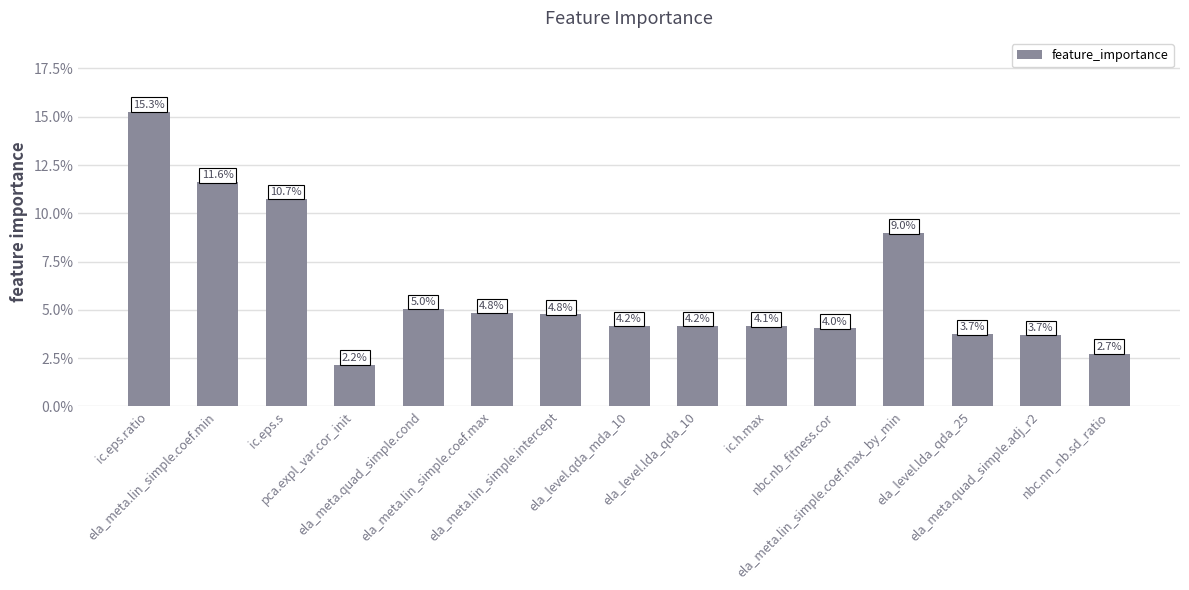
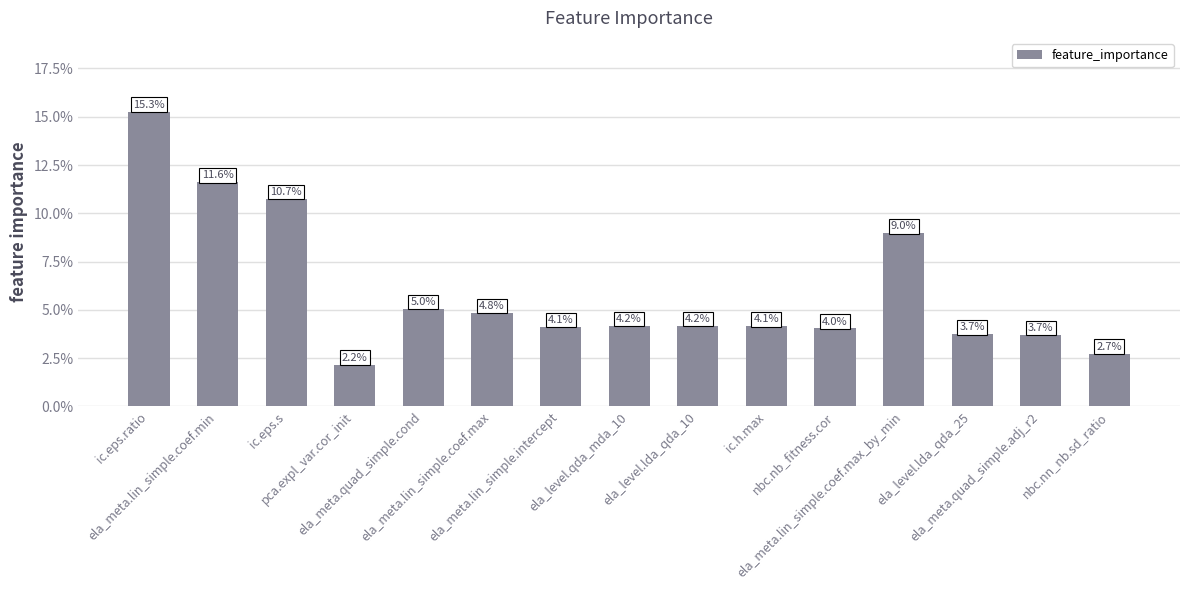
  {
-   "ela_meta.lin_simple.intercept": "4.8%"
+   "ela_meta.lin_simple.intercept": "4.1%"
  }
